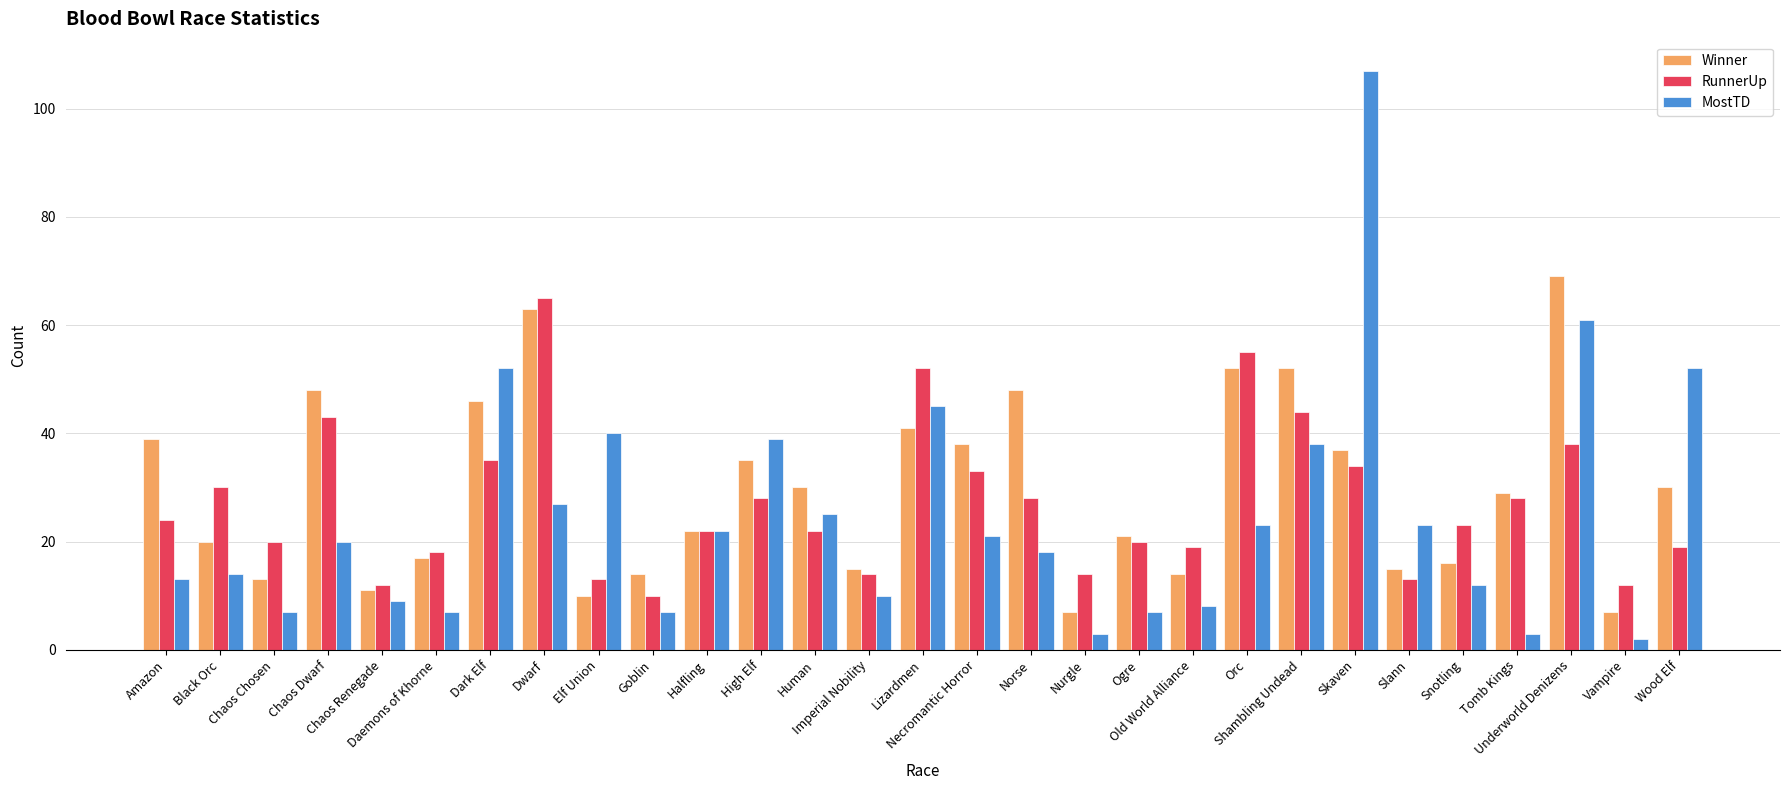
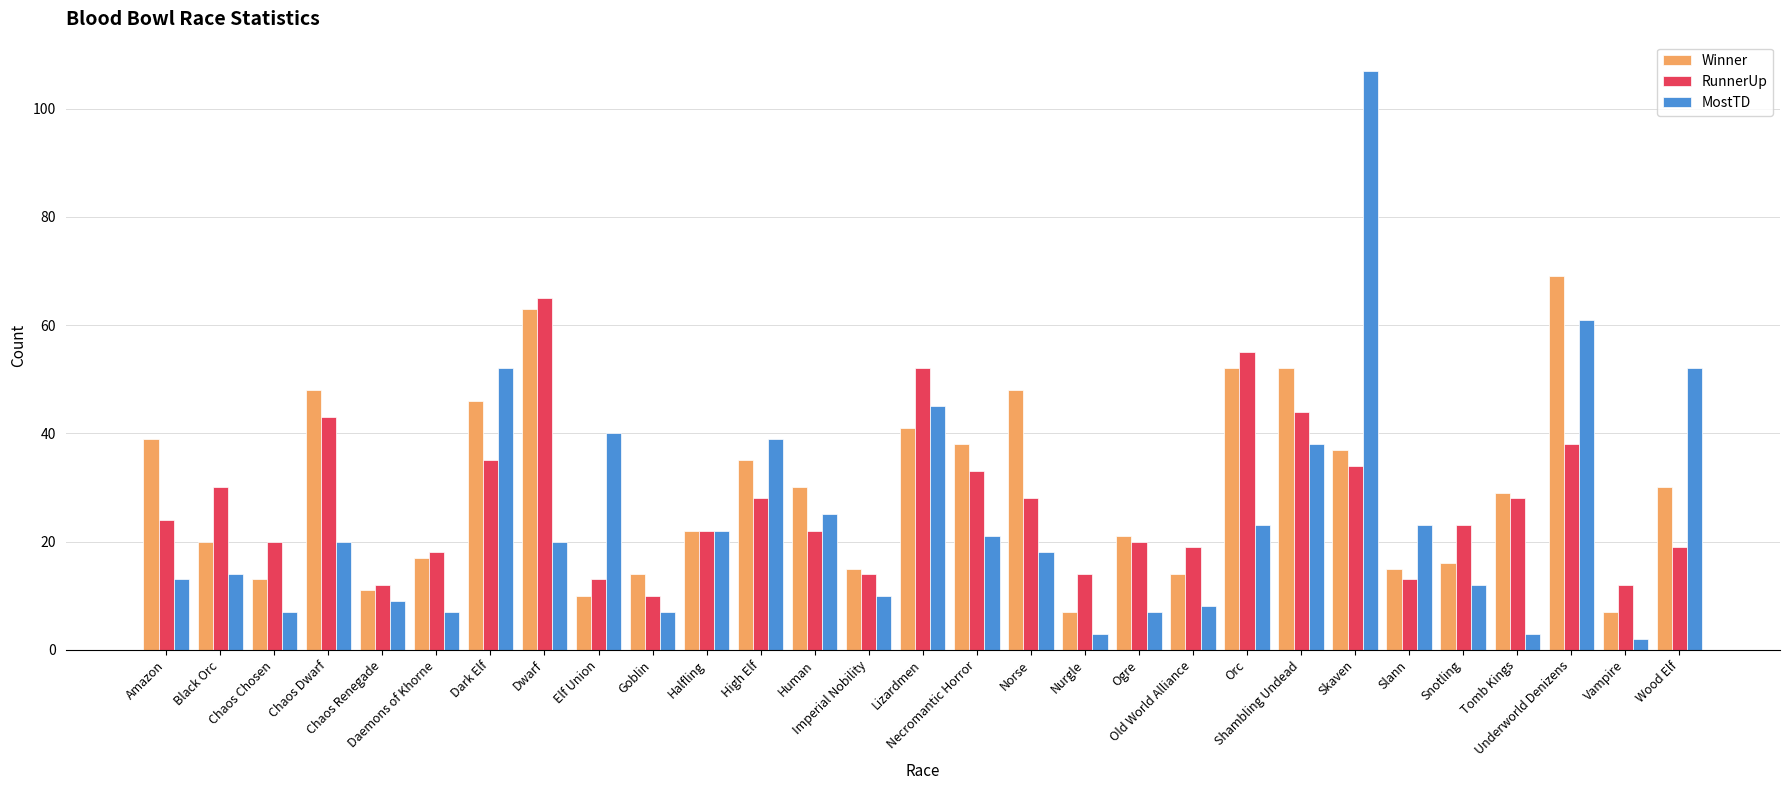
  {
    "Winner": {
      "Amazon": 39,
      "Black Orc": 20,
      "Chaos Chosen": 13,
      "Chaos Dwarf": 48,
      "Chaos Renegade": 11,
      "Daemons of Khorne": 17,
      "Dark Elf": 46,
      "Dwarf": 63,
      "Elf Union": 10,
      "Goblin": 14,
      "Halfling": 22,
      "High Elf": 35,
      "Human": 30,
      "Imperial Nobility": 15,
      "Lizardmen": 41,
      "Necromantic Horror": 38,
      "Norse": 48,
      "Nurgle": 7,
      "Ogre": 21,
      "Old World Alliance": 14,
      "Orc": 52,
      "Shambling Undead": 52,
      "Skaven": 37,
      "Slann": 15,
      "Snotling": 16,
      "Tomb Kings": 29,
      "Underworld Denizens": 69,
      "Vampire": 7,
      "Wood Elf": 30
    },
    "RunnerUp": {
      "Amazon": 24,
      "Black Orc": 30,
      "Chaos Chosen": 20,
      "Chaos Dwarf": 43,
      "Chaos Renegade": 12,
      "Daemons of Khorne": 18,
      "Dark Elf": 35,
      "Dwarf": 65,
      "Elf Union": 13,
      "Goblin": 10,
      "Halfling": 22,
      "High Elf": 28,
      "Human": 22,
      "Imperial Nobility": 14,
      "Lizardmen": 52,
      "Necromantic Horror": 33,
      "Norse": 28,
      "Nurgle": 14,
      "Ogre": 20,
      "Old World Alliance": 19,
      "Orc": 55,
      "Shambling Undead": 44,
      "Skaven": 34,
      "Slann": 13,
      "Snotling": 23,
      "Tomb Kings": 28,
      "Underworld Denizens": 38,
      "Vampire": 12,
      "Wood Elf": 19
    },
    "MostTD": {
      "Amazon": 13,
      "Black Orc": 14,
      "Chaos Chosen": 7,
      "Chaos Dwarf": 20,
      "Chaos Renegade": 9,
      "Daemons of Khorne": 7,
      "Dark Elf": 52,
-     "Dwarf": 27,
+     "Dwarf": 20,
      "Elf Union": 40,
      "Goblin": 7,
      "Halfling": 22,
      "High Elf": 39,
      "Human": 25,
      "Imperial Nobility": 10,
      "Lizardmen": 45,
      "Necromantic Horror": 21,
      "Norse": 18,
      "Nurgle": 3,
      "Ogre": 7,
      "Old World Alliance": 8,
      "Orc": 23,
      "Shambling Undead": 38,
      "Skaven": 107,
      "Slann": 23,
      "Snotling": 12,
      "Tomb Kings": 3,
      "Underworld Denizens": 61,
      "Vampire": 2,
      "Wood Elf": 52
    }
  }
